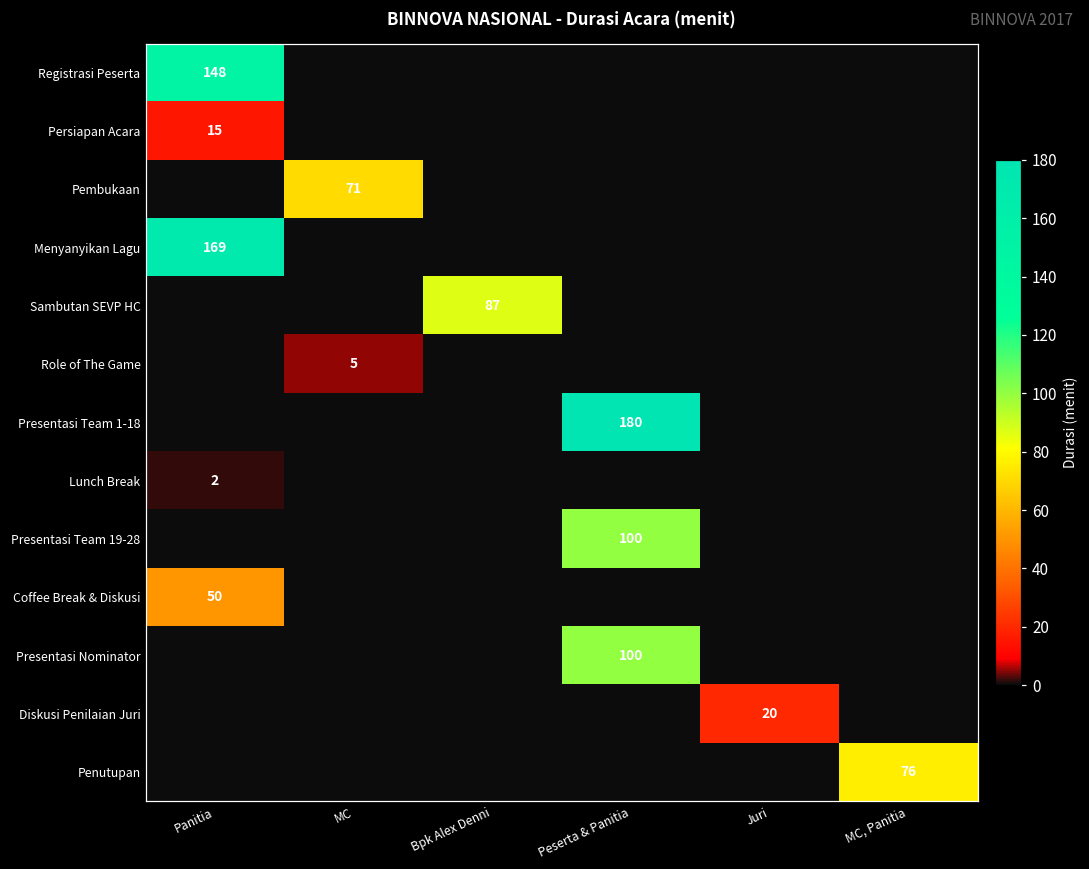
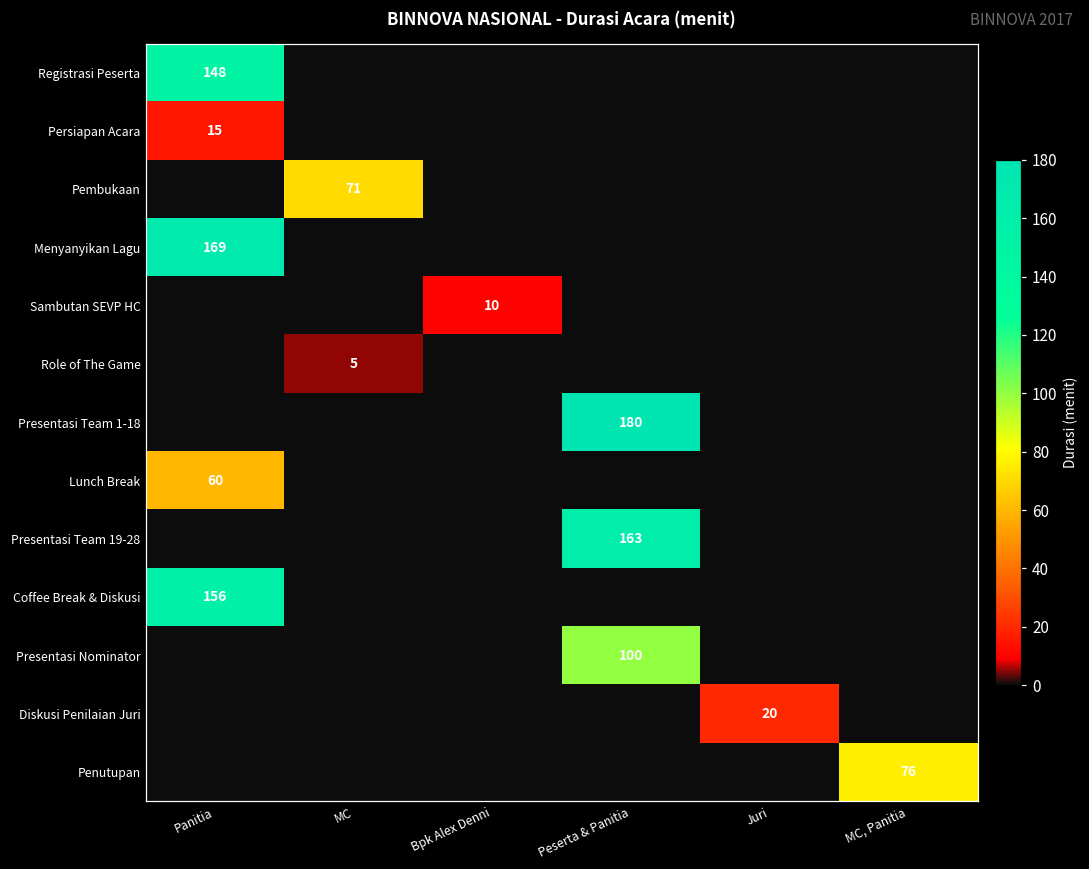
  {
    "Registrasi Peserta": {
      "Panitia": 148
    },
    "Persiapan Acara": {
      "Panitia": 15
    },
    "Pembukaan": {
      "MC": 71
    },
    "Menyanyikan Lagu": {
      "Panitia": 169
    },
    "Sambutan SEVP HC": {
-     "Bpk Alex Denni": 87
+     "Bpk Alex Denni": 10
    },
    "Role of The Game": {
      "MC": 5
    },
    "Presentasi Team 1-18": {
      "Peserta & Panitia": 180
    },
    "Lunch Break": {
-     "Panitia": 2
+     "Panitia": 60
    },
    "Presentasi Team 19-28": {
-     "Peserta & Panitia": 100
+     "Peserta & Panitia": 163
    },
    "Coffee Break & Diskusi": {
-     "Panitia": 50
+     "Panitia": 156
    },
    "Presentasi Nominator": {
      "Peserta & Panitia": 100
    },
    "Diskusi Penilaian Juri": {
      "Juri": 20
    },
    "Penutupan": {
      "MC, Panitia": 76
    }
  }
